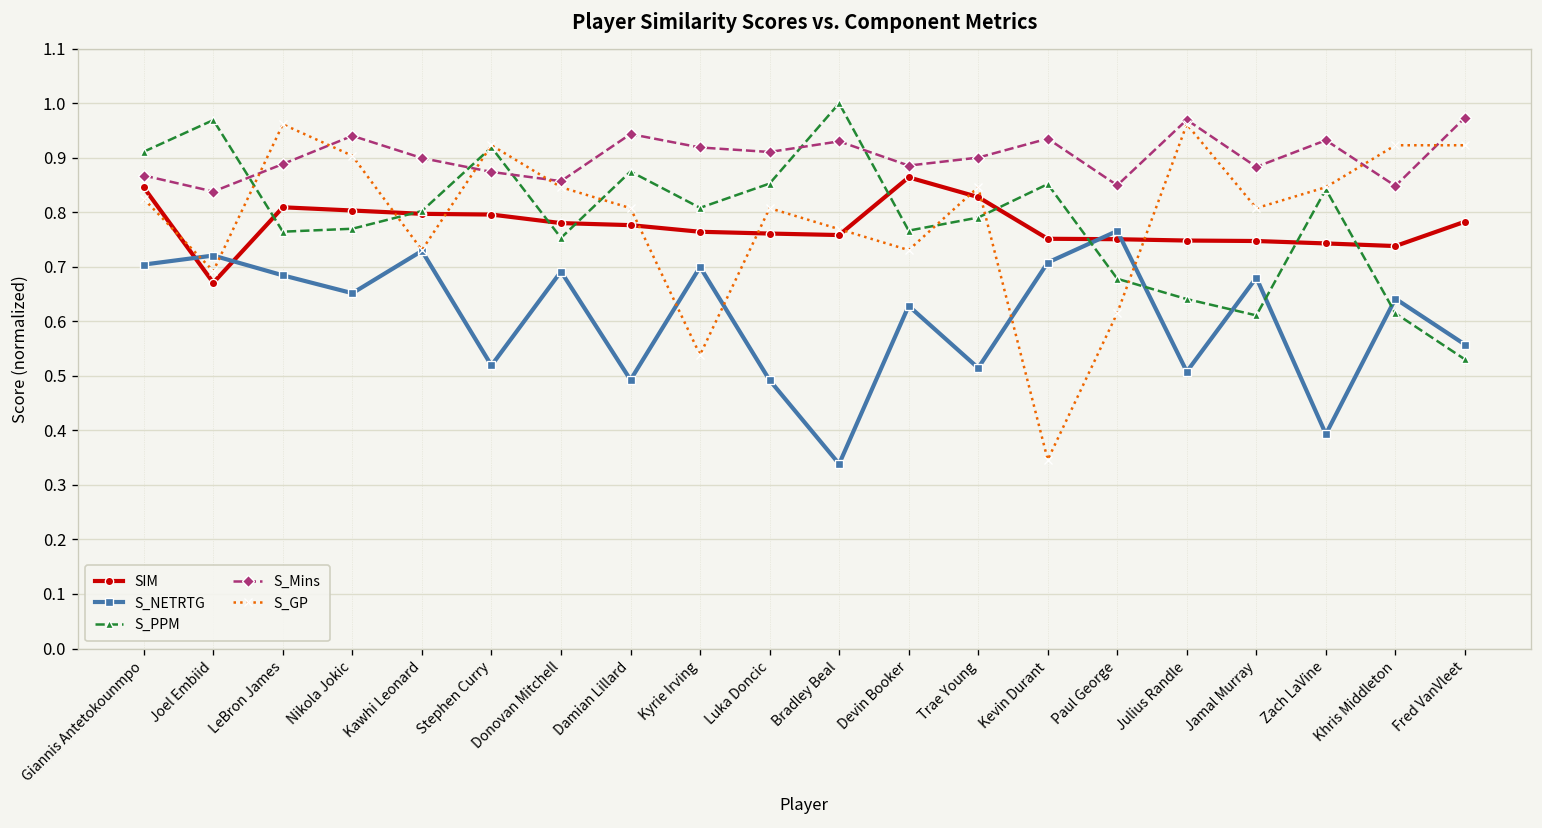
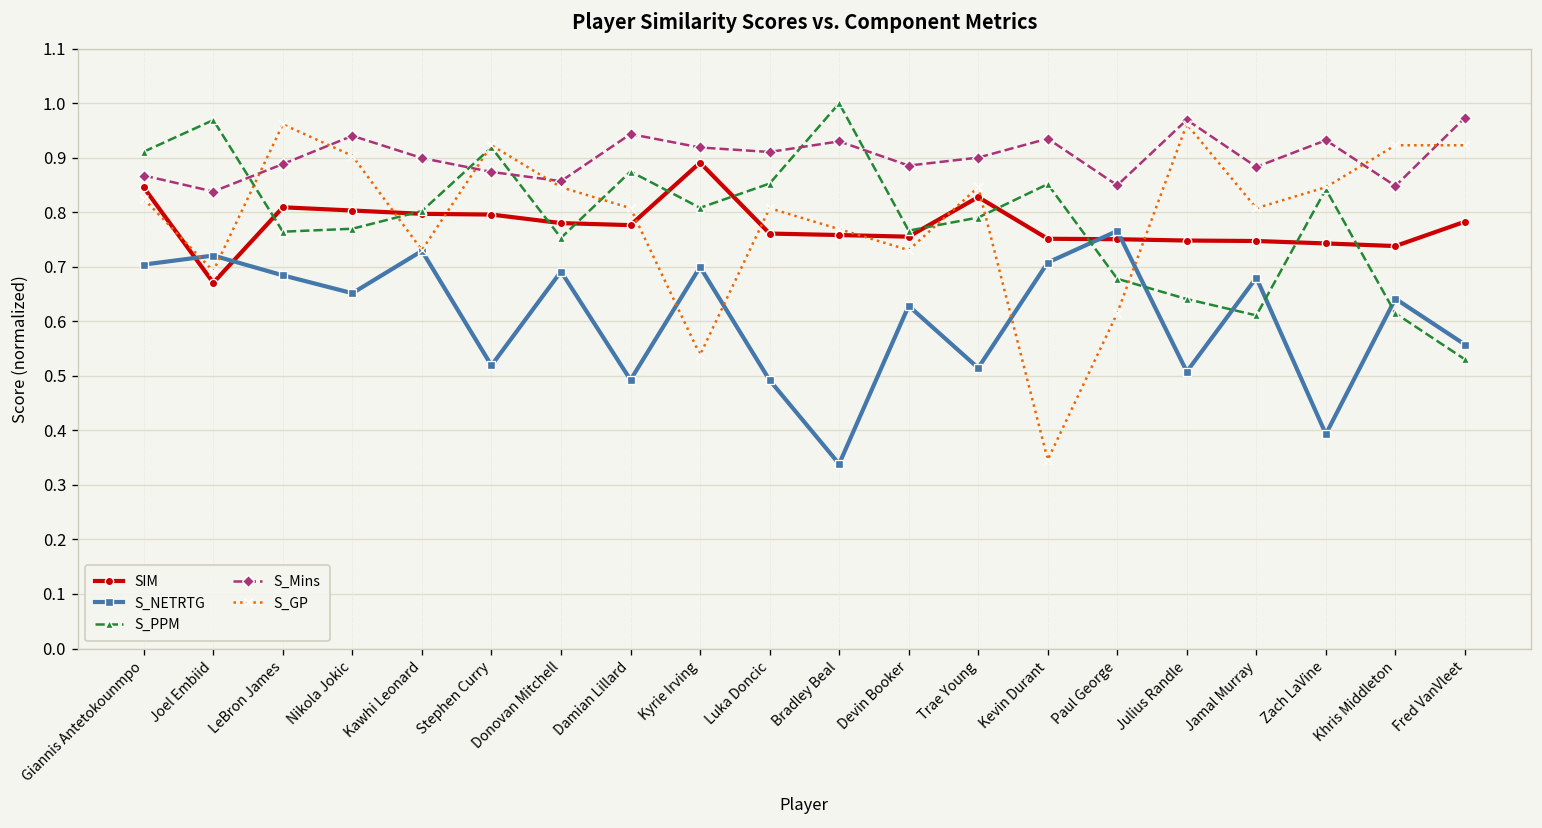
  {
    "SIM": {
      "Giannis Antetokounmpo": 0.85,
      "Joel Embiid": 0.67,
      "LeBron James": 0.81,
      "Nikola Jokic": 0.80,
      "Stephen Curry": 0.80,
      "Donovan Mitchell": 0.78,
      "Damian Lillard": 0.78,
-     "Kyrie Irving": 0.76,
+     "Kyrie Irving": 0.89,
      "Luka Doncic": 0.76,
      "Bradley Beal": 0.76,
-     "Devin Booker": 0.86,
+     "Devin Booker": 0.76,
      "Trae Young": 0.83,
      "Kevin Durant": 0.75,
      "Paul George": 0.75,
      "Julius Randle": 0.75,
      "Jamal Murray": 0.75,
      "Zach LaVine": 0.74,
      "Khris Middleton": 0.74,
      "Fred VanVleet": 0.78
    },
    "S_NETRTG": {
      "Giannis Antetokounmpo": 0.70,
      "Joel Embiid": 0.72,
      "LeBron James": 0.68,
      "Nikola Jokic": 0.65,
      "Stephen Curry": 0.52,
      "Donovan Mitchell": 0.69,
      "Damian Lillard": 0.49,
      "Kyrie Irving": 0.70,
      "Luka Doncic": 0.49,
      "Bradley Beal": 0.34,
      "Devin Booker": 0.63,
      "Trae Young": 0.51,
      "Kevin Durant": 0.71,
      "Paul George": 0.77,
      "Julius Randle": 0.51,
      "Jamal Murray": 0.68,
      "Zach LaVine": 0.39,
      "Khris Middleton": 0.64,
      "Fred VanVleet": 0.56
    },
    "S_PPM": {
      "Giannis Antetokounmpo": 0.91,
      "Joel Embiid": 0.97,
      "LeBron James": 0.76,
      "Nikola Jokic": 0.77,
      "Donovan Mitchell": 0.75,
      "Damian Lillard": 0.87,
      "Kyrie Irving": 0.81,
      "Luka Doncic": 0.85,
      "Bradley Beal": 1.00,
      "Devin Booker": 0.77,
      "Trae Young": 0.79,
      "Kevin Durant": 0.85,
      "Paul George": 0.68,
      "Julius Randle": 0.64,
      "Jamal Murray": 0.61,
      "Khris Middleton": 0.61,
      "Fred VanVleet": 0.53
    },
    "S_Mins": {
      "Giannis Antetokounmpo": 0.87,
      "Joel Embiid": 0.84,
      "LeBron James": 0.89,
      "Nikola Jokic": 0.94,
      "Kawhi Leonard": 0.90,
      "Stephen Curry": 0.87,
      "Donovan Mitchell": 0.86,
      "Damian Lillard": 0.94,
      "Kyrie Irving": 0.92,
      "Luka Doncic": 0.91,
      "Bradley Beal": 0.93,
      "Devin Booker": 0.89,
      "Trae Young": 0.90,
      "Kevin Durant": 0.94,
      "Paul George": 0.85,
      "Julius Randle": 0.97,
      "Jamal Murray": 0.88,
      "Zach LaVine": 0.93,
      "Khris Middleton": 0.85,
      "Fred VanVleet": 0.97
    },
    "S_GP": {
      "Giannis Antetokounmpo": 0.82,
      "Joel Embiid": 0.69,
      "LeBron James": 0.96,
      "Nikola Jokic": 0.90,
      "Donovan Mitchell": 0.85,
      "Damian Lillard": 0.81,
      "Kyrie Irving": 0.54,
      "Luka Doncic": 0.81,
      "Bradley Beal": 0.77,
      "Devin Booker": 0.73,
      "Trae Young": 0.85,
      "Kevin Durant": 0.35,
      "Paul George": 0.62,
      "Julius Randle": 0.96,
      "Jamal Murray": 0.81,
      "Khris Middleton": 0.92,
      "Fred VanVleet": 0.92
    }
  }
